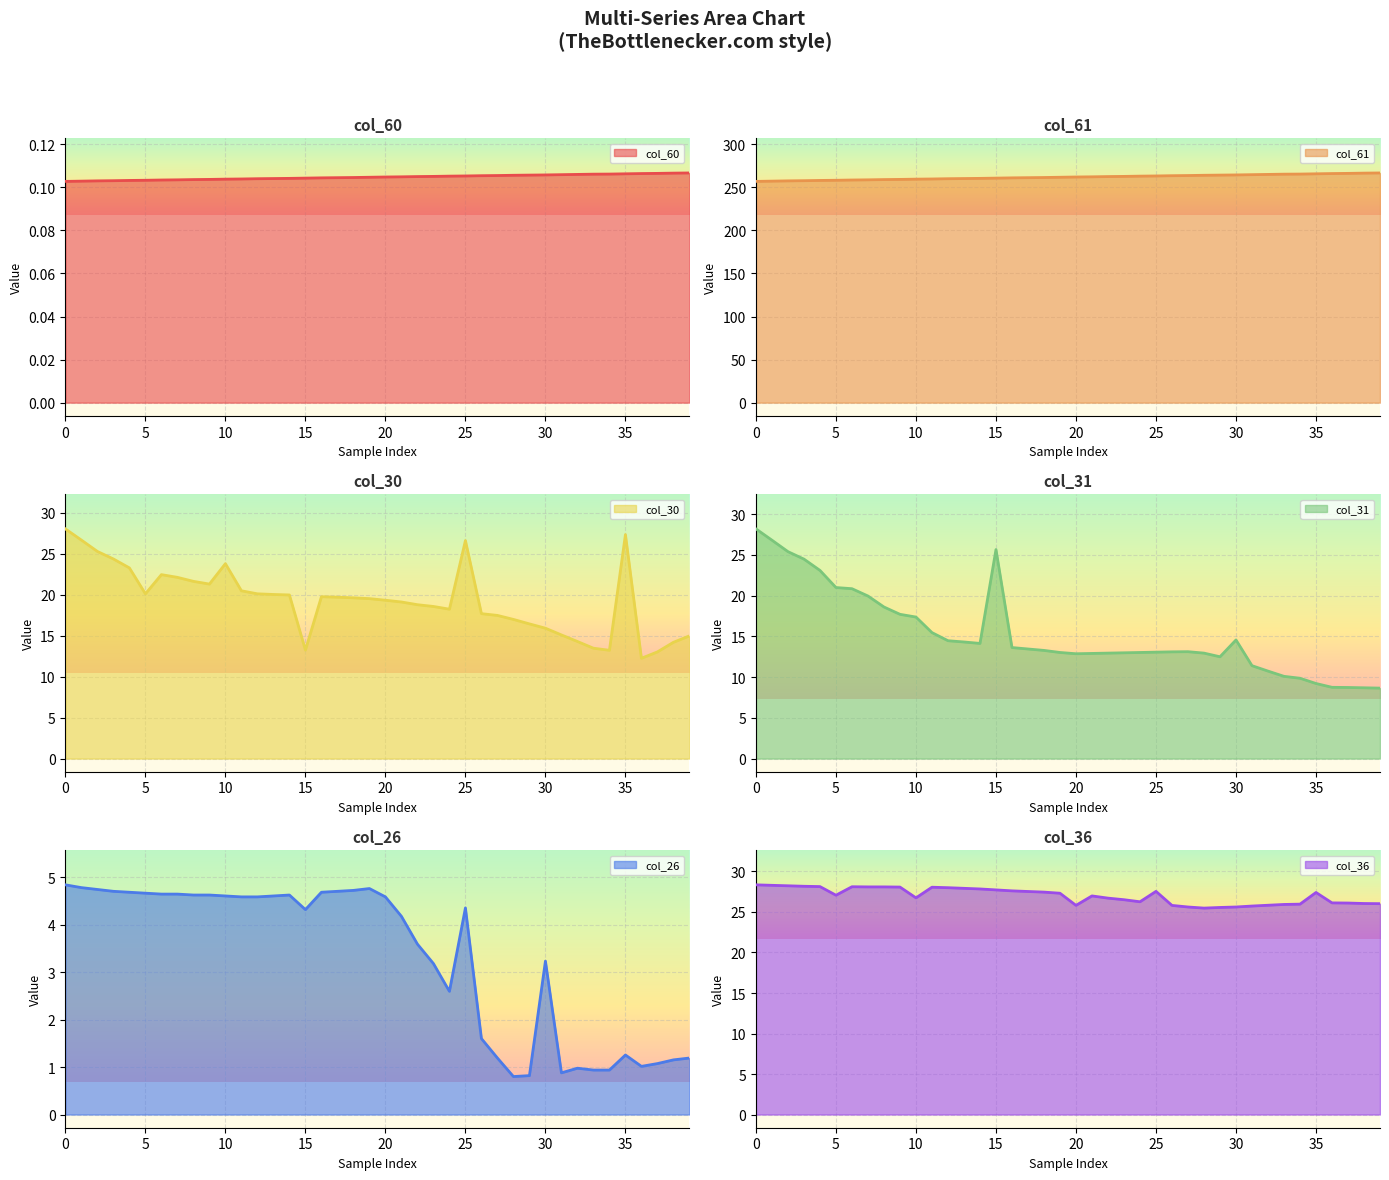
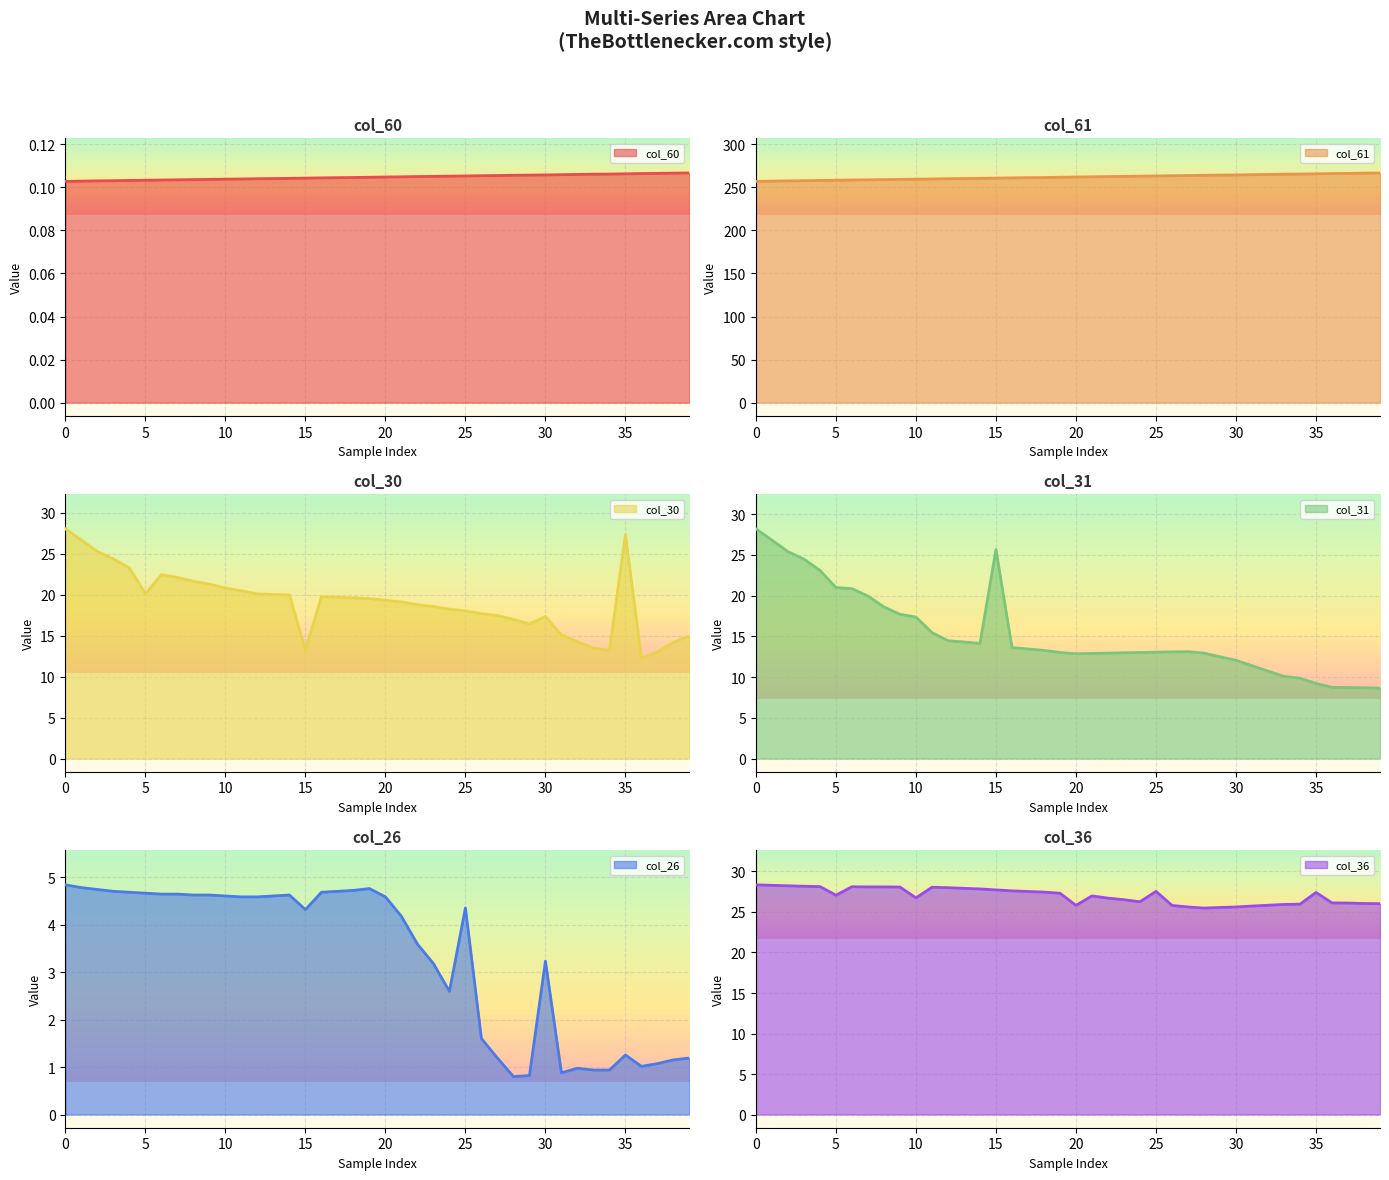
  {
    "col_60": {
      "0": 0.103,
      "5": 0.103,
      "10": 0.104,
      "15": 0.104,
      "20": 0.105,
      "25": 0.105,
      "30": 0.106,
      "35": 0.106
    },
    "col_61": {
      "0": 260,
      "5": 260,
      "10": 260,
      "15": 260,
      "20": 260,
      "25": 260,
      "30": 260,
      "35": 270
    },
    "col_30": {
      "0": 28,
      "5": 20,
-     "10": 24,
+     "10": 21,
      "15": 13,
      "20": 19,
-     "25": 27,
-     "30": 16,
+     "25": 18,
+     "30": 17,
      "35": 27
    },
    "col_31": {
      "0": 28,
      "5": 21,
      "10": 17,
      "15": 26,
      "20": 13,
      "25": 13,
-     "30": 15,
+     "30": 12,
      "35": 9
    },
    "col_26": {
      "0": 4.8,
      "5": 4.7,
      "10": 4.6,
      "15": 4.3,
      "20": 4.6,
      "25": 4.4,
      "30": 3.2,
      "35": 1.3
    },
    "col_36": {
      "0": 28,
      "5": 27,
      "10": 27,
      "15": 28,
      "20": 26,
      "25": 28,
      "30": 26,
      "35": 27
    }
  }
